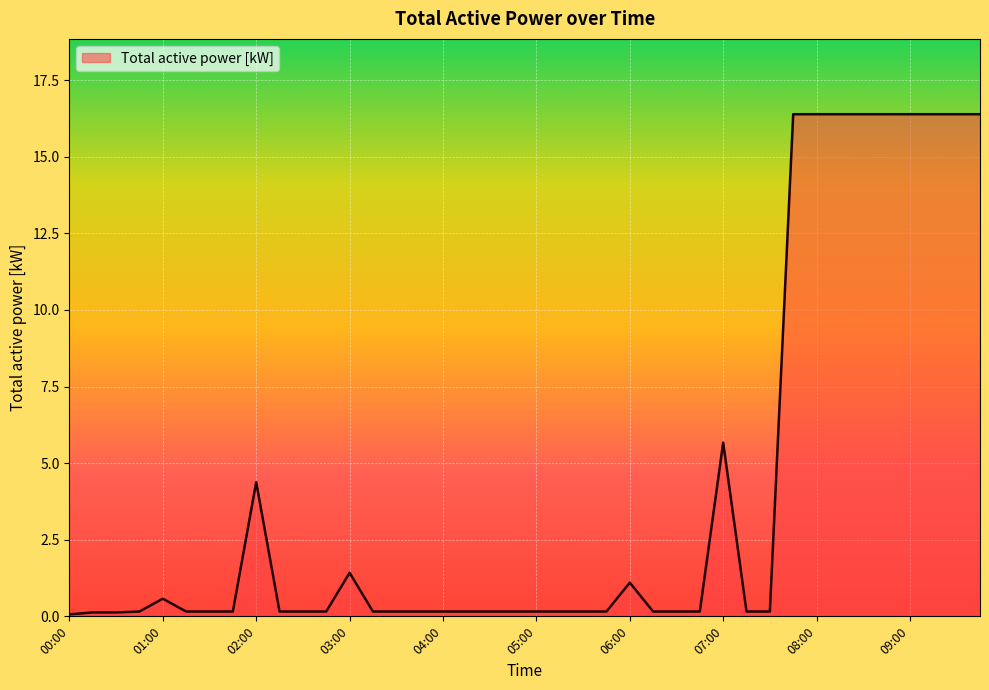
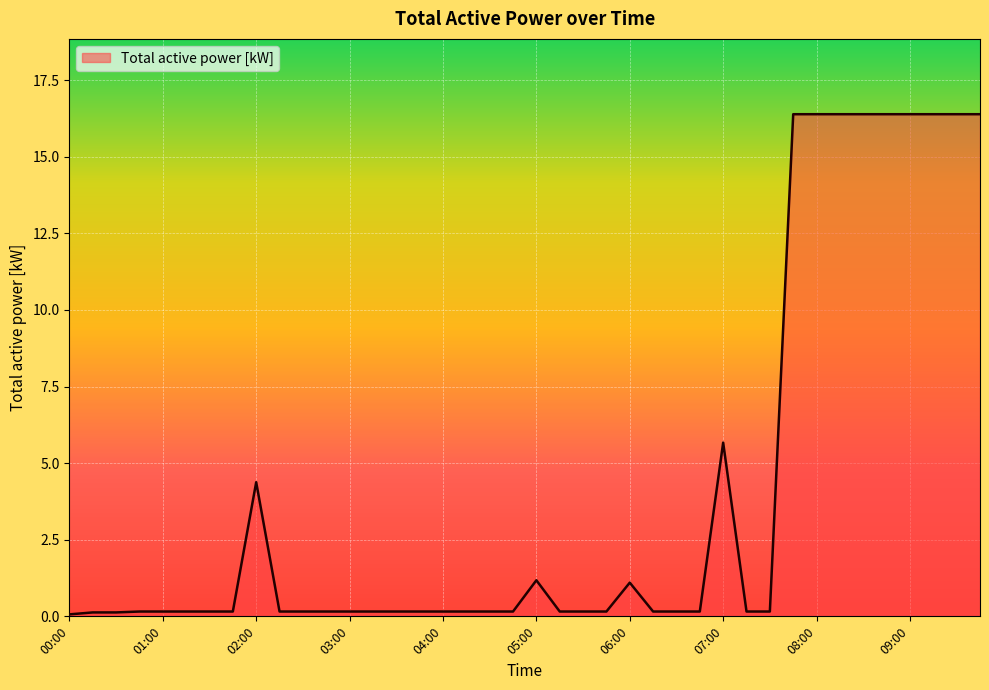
  {
    "00:00": 0.1,
-   "01:00": 0.6,
+   "01:00": 0.2,
    "02:00": 4.4,
-   "03:00": 1.4,
+   "03:00": 0.2,
    "04:00": 0.2,
-   "05:00": 0.2,
+   "05:00": 1.2,
    "06:00": 1.1,
    "07:00": 5.7,
    "08:00": 16.4,
    "09:00": 16.4
  }
